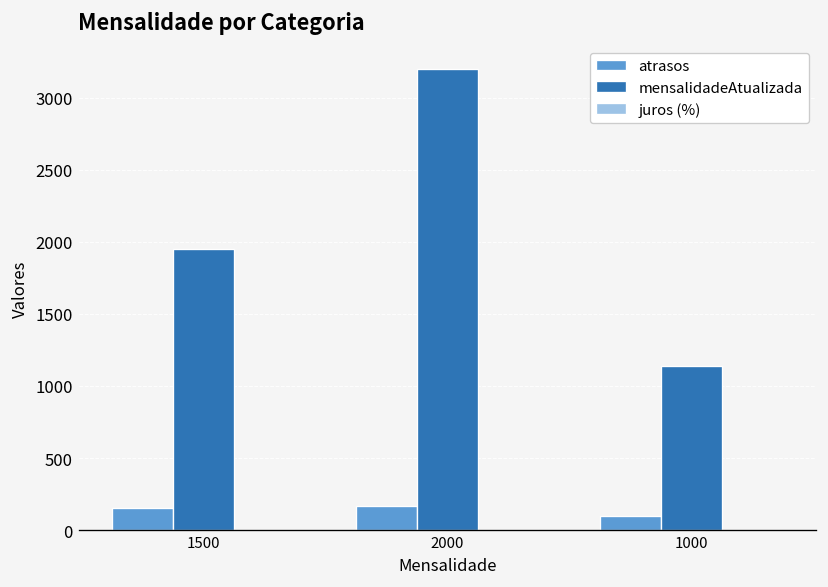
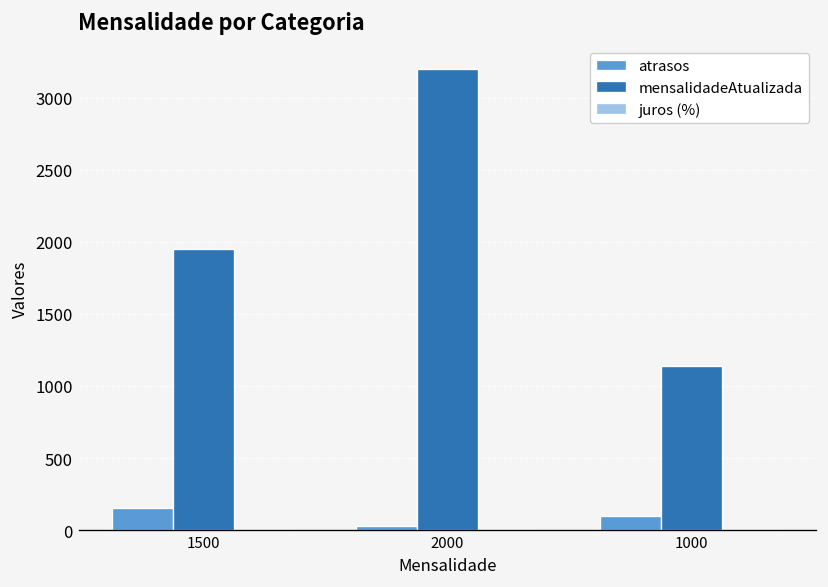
  {
    "atrasos": {
      "1500": 150,
-     "2000": 170,
+     "2000": 30,
      "1000": 100
    },
    "mensalidadeAtualizada": {
      "1500": 1950,
      "2000": 3200,
      "1000": 1140
    }
  }
